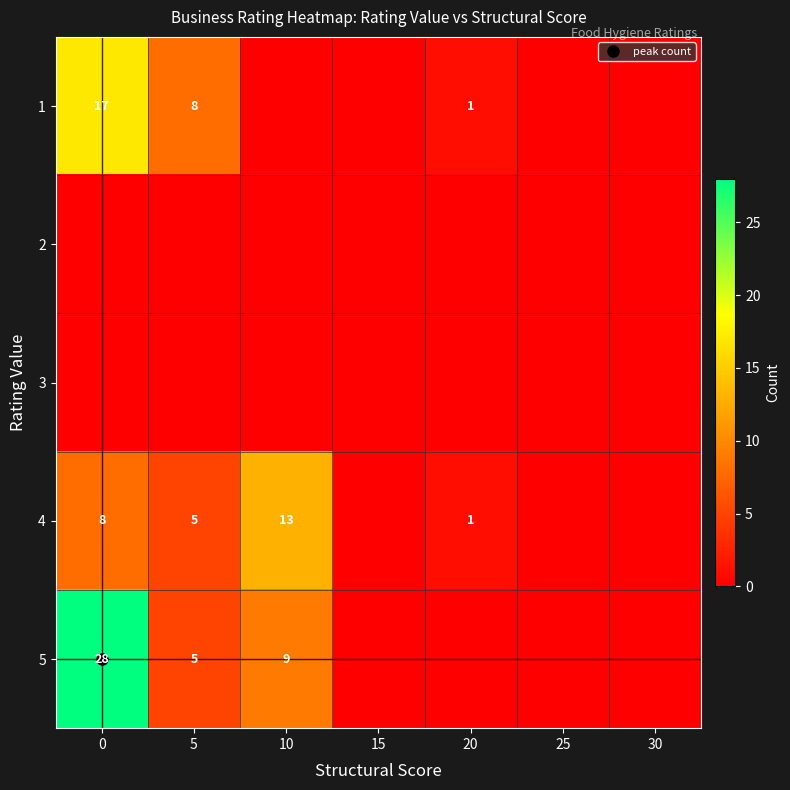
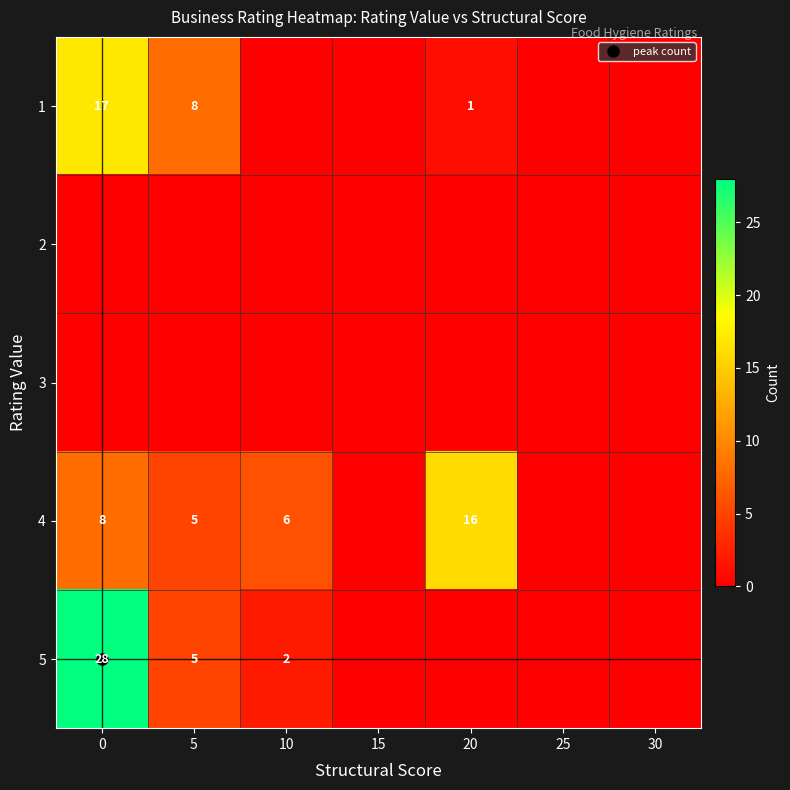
  {
    "1": {
      "0": 17,
      "5": 8,
      "20": 1
    },
    "4": {
      "0": 8,
      "5": 5,
-     "10": 13,
-     "20": 1
+     "10": 6,
+     "20": 16
    },
    "5": {
      "5": 5,
-     "10": 9
+     "10": 2
    }
  }
